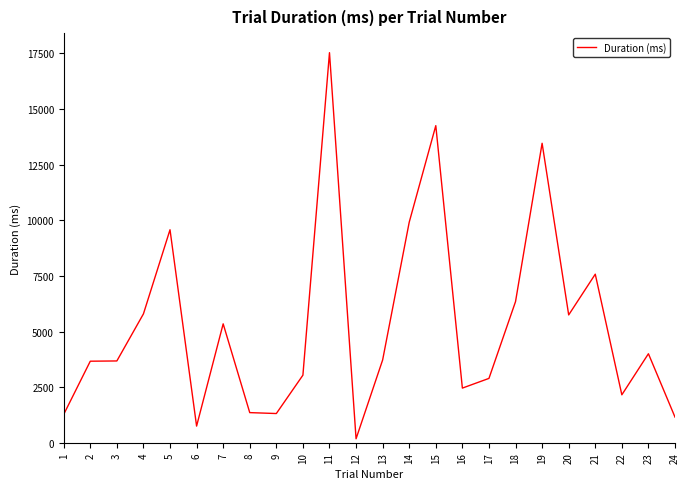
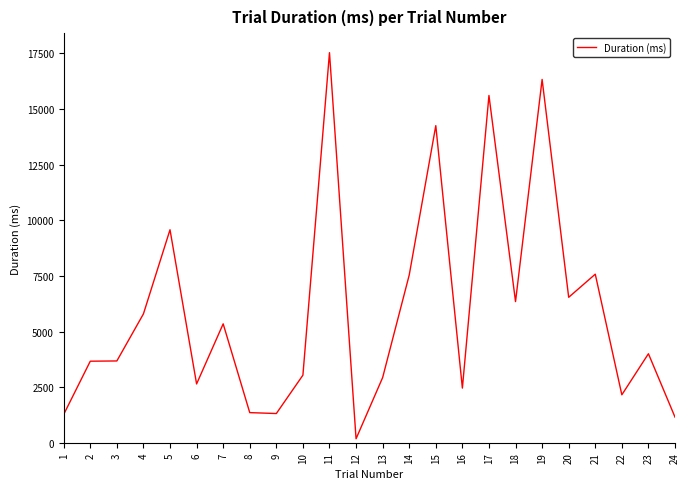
  {
    "1": 1300,
    "2": 3700,
    "3": 3700,
    "4": 5800,
    "5": 9600,
-   "6": 700,
+   "6": 2600,
    "7": 5300,
    "8": 1400,
    "9": 1300,
    "10": 3000,
    "11": 17500,
    "12": 200,
-   "13": 3700,
-   "14": 9900,
+   "13": 2900,
+   "14": 7500,
    "15": 14300,
    "16": 2500,
-   "17": 2900,
+   "17": 15600,
    "18": 6300,
-   "19": 13500,
-   "20": 5700,
+   "19": 16300,
+   "20": 6500,
    "21": 7600,
    "22": 2200,
    "23": 4000,
    "24": 1200
  }
